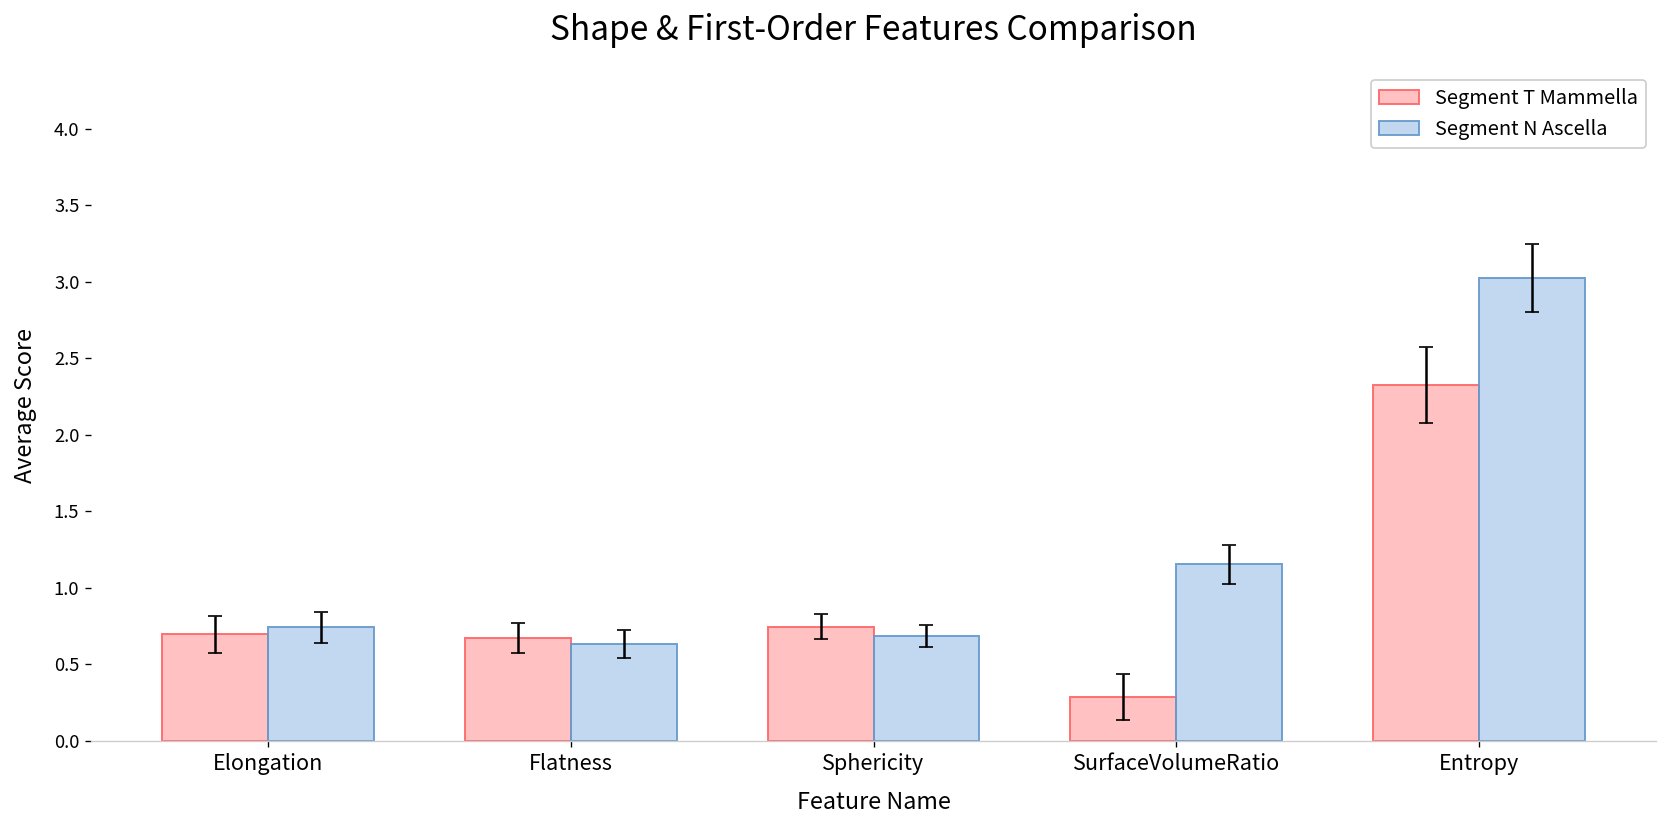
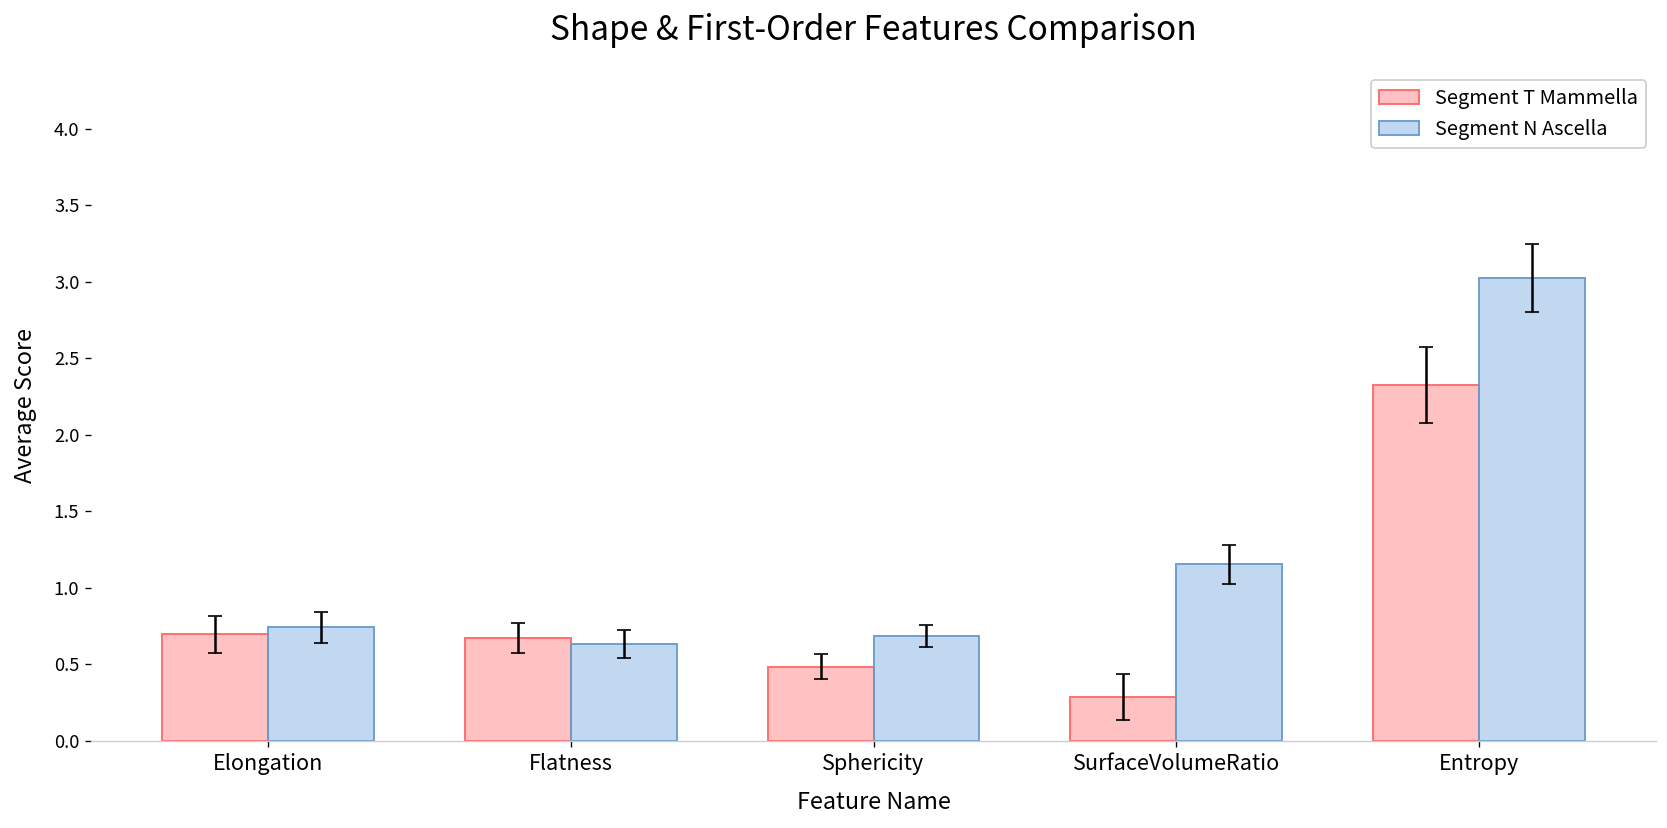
  {
    "Segment T Mammella": {
      "Elongation": 0.70,
      "Flatness": 0.67,
-     "Sphericity": 0.75,
+     "Sphericity": 0.49,
      "SurfaceVolumeRatio": 0.29,
      "Entropy": 2.32
    },
    "Segment N Ascella": {
      "Elongation": 0.74,
      "Flatness": 0.63,
      "Sphericity": 0.69,
      "SurfaceVolumeRatio": 1.15,
      "Entropy": 3.02
    }
  }
